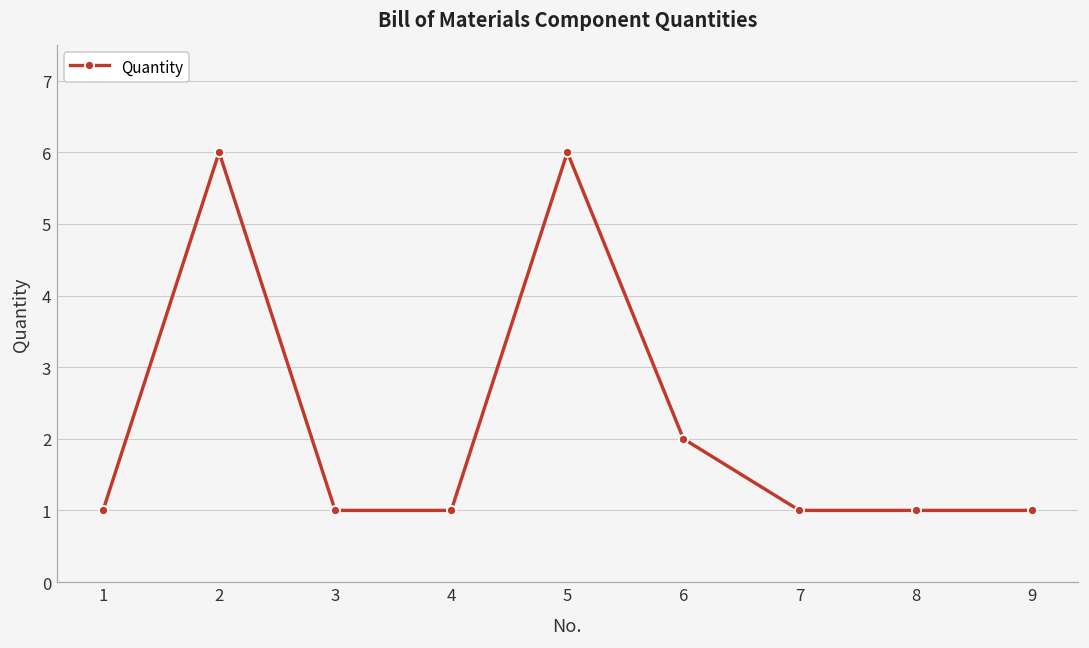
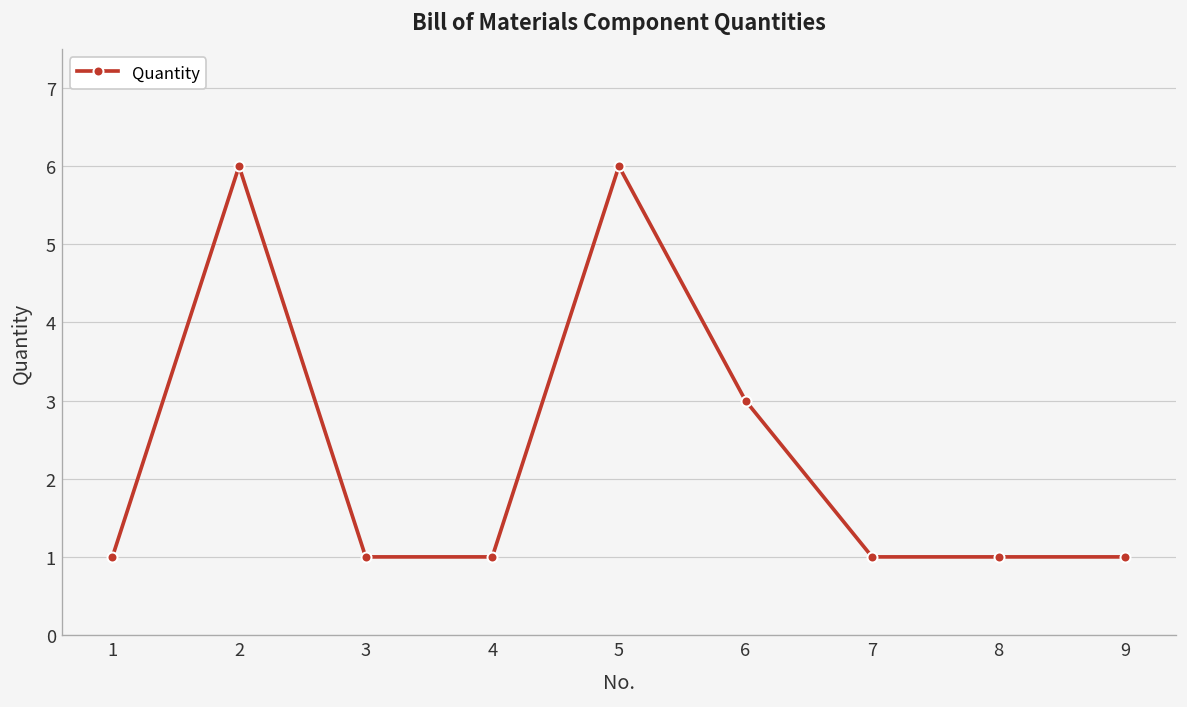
  {
    "1": 1,
    "2": 6,
    "3": 1,
    "4": 1,
    "5": 6,
-   "6": 2,
+   "6": 3,
    "7": 1,
    "8": 1,
    "9": 1
  }
